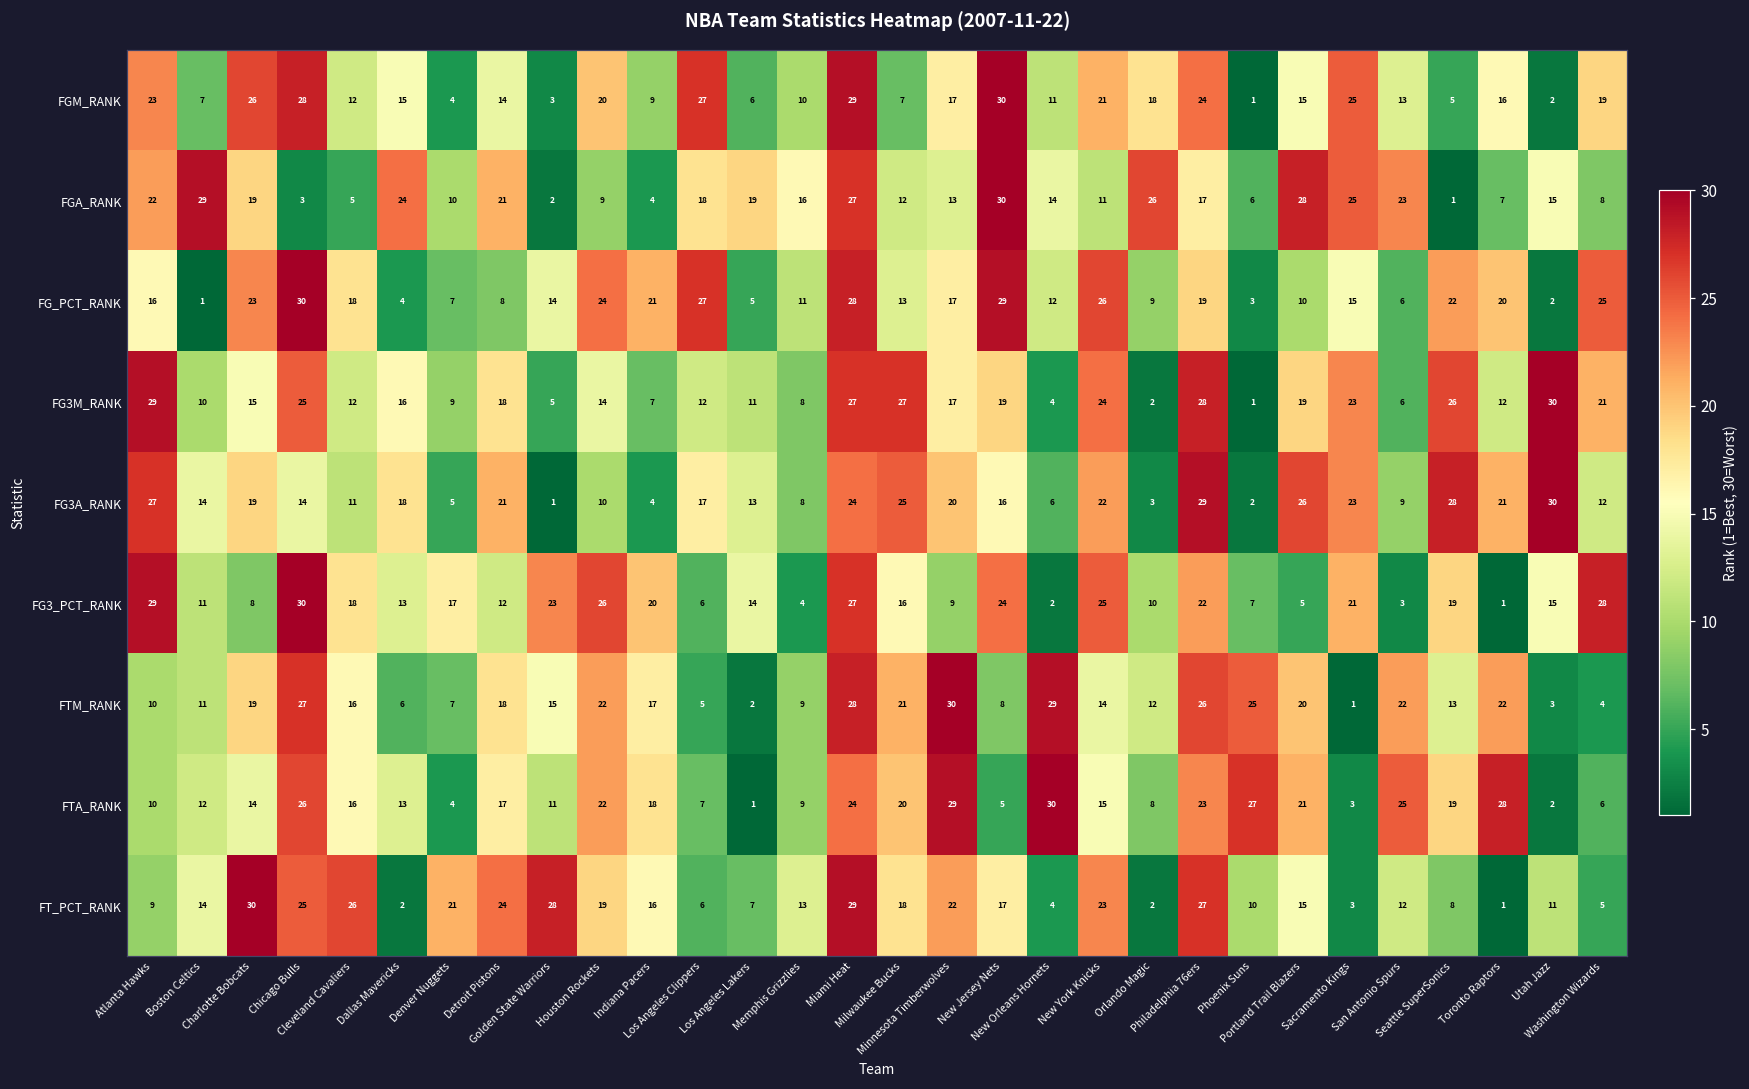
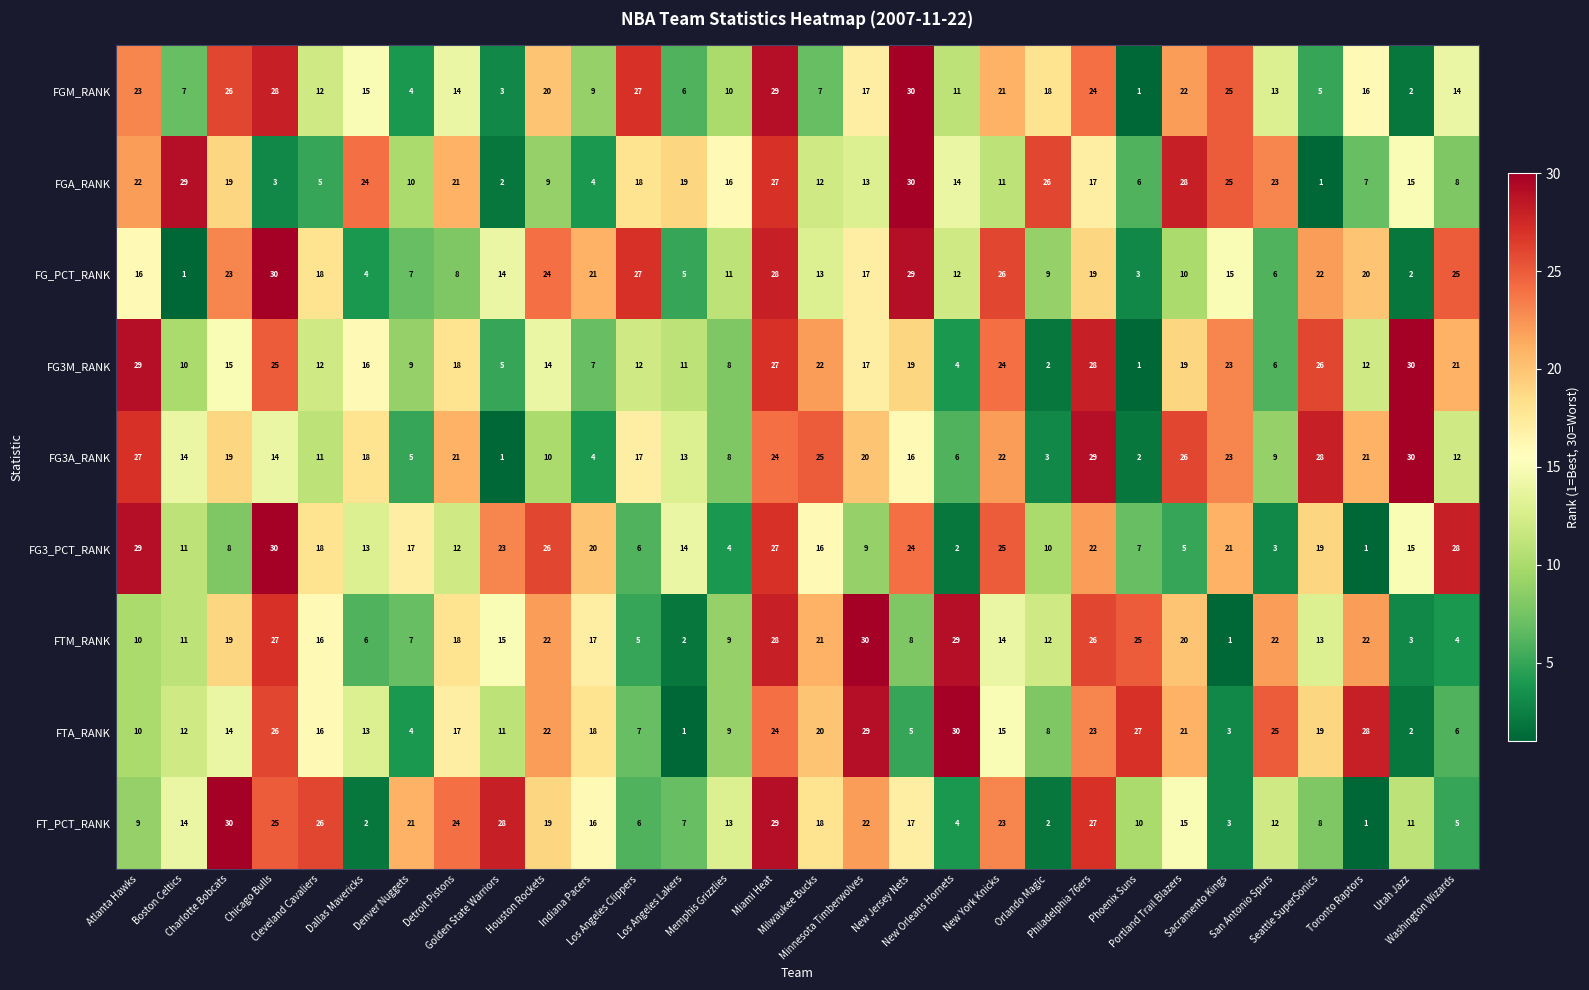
  {
    "FGM_RANK": {
      "Atlanta Hawks": 23,
      "Boston Celtics": 7,
      "Charlotte Bobcats": 26,
      "Chicago Bulls": 28,
      "Cleveland Cavaliers": 12,
      "Dallas Mavericks": 15,
      "Denver Nuggets": 4,
      "Detroit Pistons": 14,
      "Golden State Warriors": 3,
      "Houston Rockets": 20,
      "Indiana Pacers": 9,
      "Los Angeles Clippers": 27,
      "Los Angeles Lakers": 6,
      "Memphis Grizzlies": 10,
      "Miami Heat": 29,
      "Milwaukee Bucks": 7,
      "Minnesota Timberwolves": 17,
      "New Jersey Nets": 30,
      "New Orleans Hornets": 11,
      "New York Knicks": 21,
      "Orlando Magic": 18,
      "Philadelphia 76ers": 24,
      "Phoenix Suns": 1,
-     "Portland Trail Blazers": 15,
+     "Portland Trail Blazers": 22,
      "Sacramento Kings": 25,
      "San Antonio Spurs": 13,
      "Seattle SuperSonics": 5,
      "Toronto Raptors": 16,
      "Utah Jazz": 2,
-     "Washington Wizards": 19
+     "Washington Wizards": 14
    },
    "FG3M_RANK": {
      "Atlanta Hawks": 29,
      "Boston Celtics": 10,
      "Charlotte Bobcats": 15,
      "Chicago Bulls": 25,
      "Cleveland Cavaliers": 12,
      "Dallas Mavericks": 16,
      "Denver Nuggets": 9,
      "Detroit Pistons": 18,
      "Golden State Warriors": 5,
      "Houston Rockets": 14,
      "Indiana Pacers": 7,
      "Los Angeles Clippers": 12,
      "Los Angeles Lakers": 11,
      "Memphis Grizzlies": 8,
      "Miami Heat": 27,
-     "Milwaukee Bucks": 27,
+     "Milwaukee Bucks": 22,
      "Minnesota Timberwolves": 17,
      "New Jersey Nets": 19,
      "New Orleans Hornets": 4,
      "New York Knicks": 24,
      "Orlando Magic": 2,
      "Philadelphia 76ers": 28,
      "Phoenix Suns": 1,
      "Portland Trail Blazers": 19,
      "Sacramento Kings": 23,
      "San Antonio Spurs": 6,
      "Seattle SuperSonics": 26,
      "Toronto Raptors": 12,
      "Utah Jazz": 30,
      "Washington Wizards": 21
    }
  }
